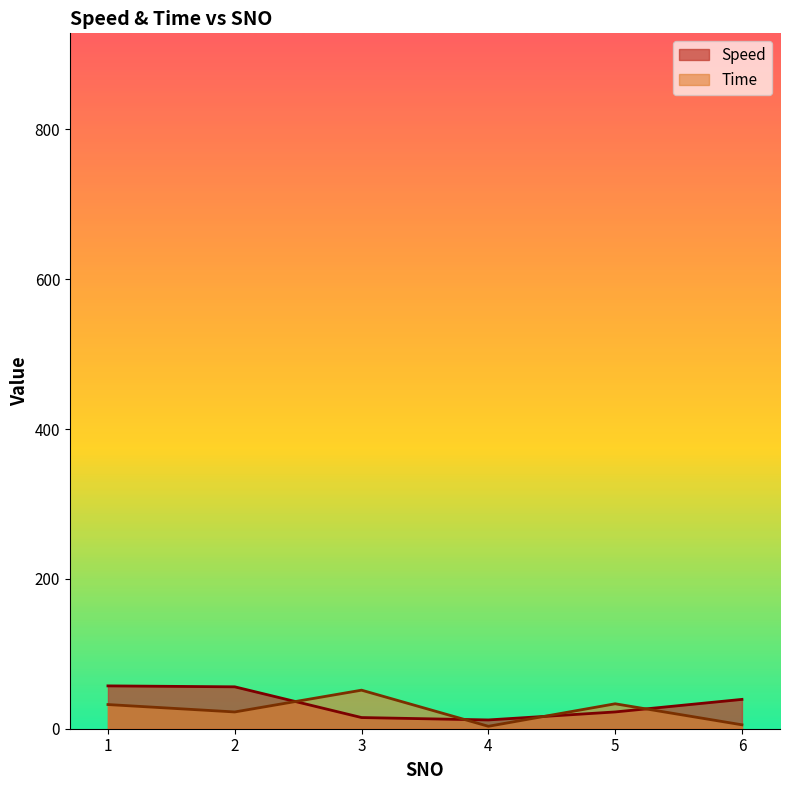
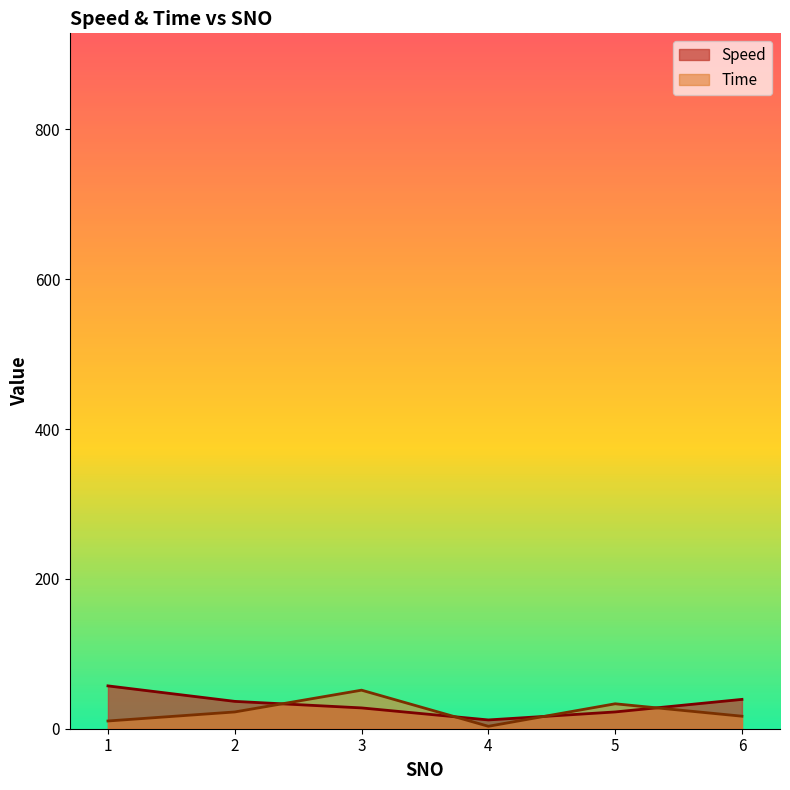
  {
    "Speed": {
      "1": 60,
-     "2": 60,
-     "3": 10,
+     "2": 40,
+     "3": 30,
      "4": 10,
      "5": 20,
      "6": 40
    },
    "Time": {
-     "1": 30,
+     "1": 10,
      "2": 20,
      "3": 50,
      "4": 0,
      "5": 30,
-     "6": 10
+     "6": 20
    }
  }
